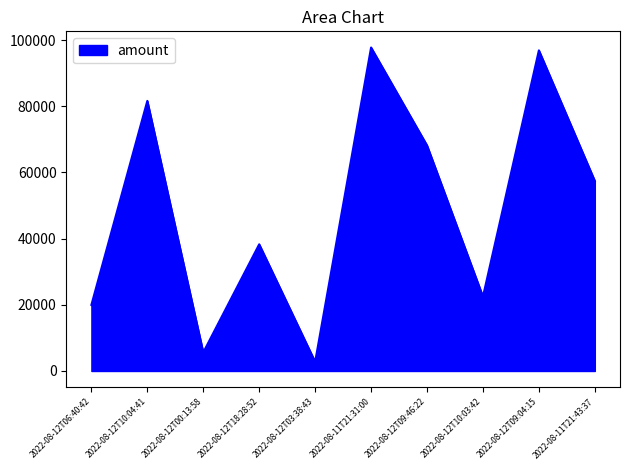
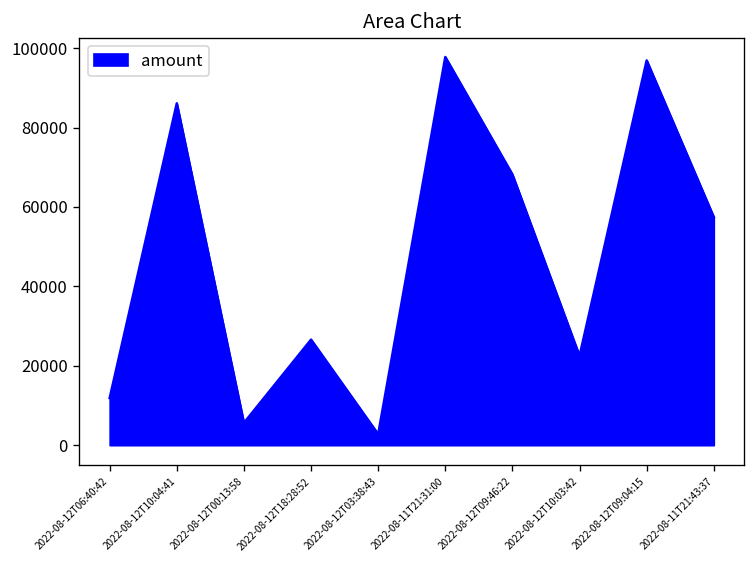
  {
-   "2022-08-12T06:40:42": 20000,
-   "2022-08-12T10:04:41": 82000,
+   "2022-08-12T06:40:42": 12000,
+   "2022-08-12T10:04:41": 86000,
    "2022-08-12T00:13:58": 6000,
-   "2022-08-12T18:28:52": 38000,
+   "2022-08-12T18:28:52": 27000,
    "2022-08-12T03:38:43": 3000,
    "2022-08-11T21:31:00": 98000,
    "2022-08-12T09:46:22": 68000,
    "2022-08-12T10:03:42": 22000,
    "2022-08-12T09:04:15": 97000,
    "2022-08-11T21:43:37": 57000
  }
